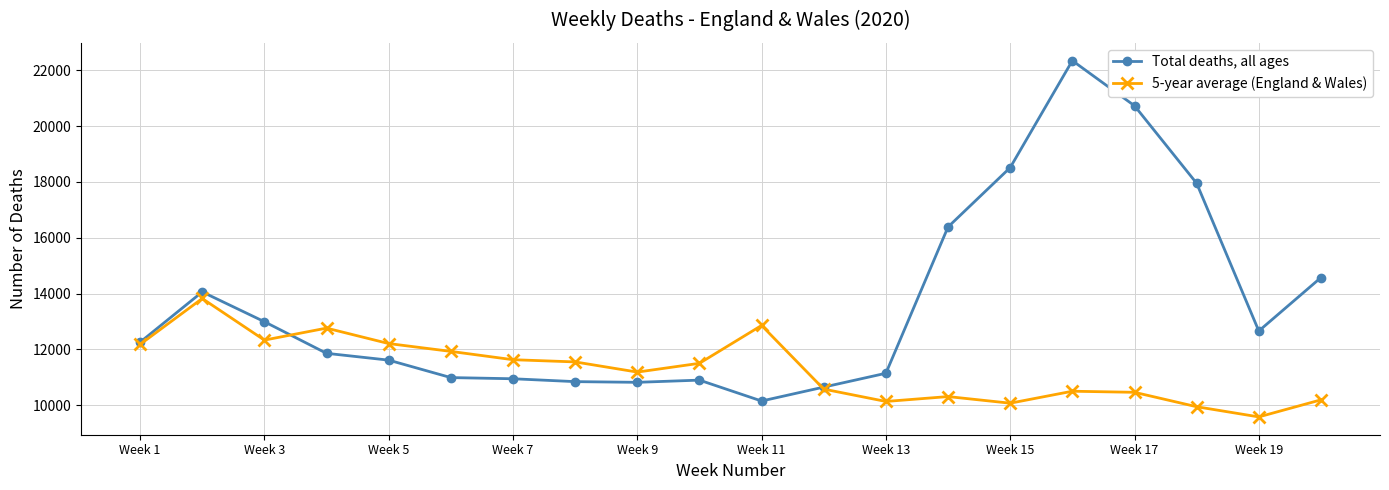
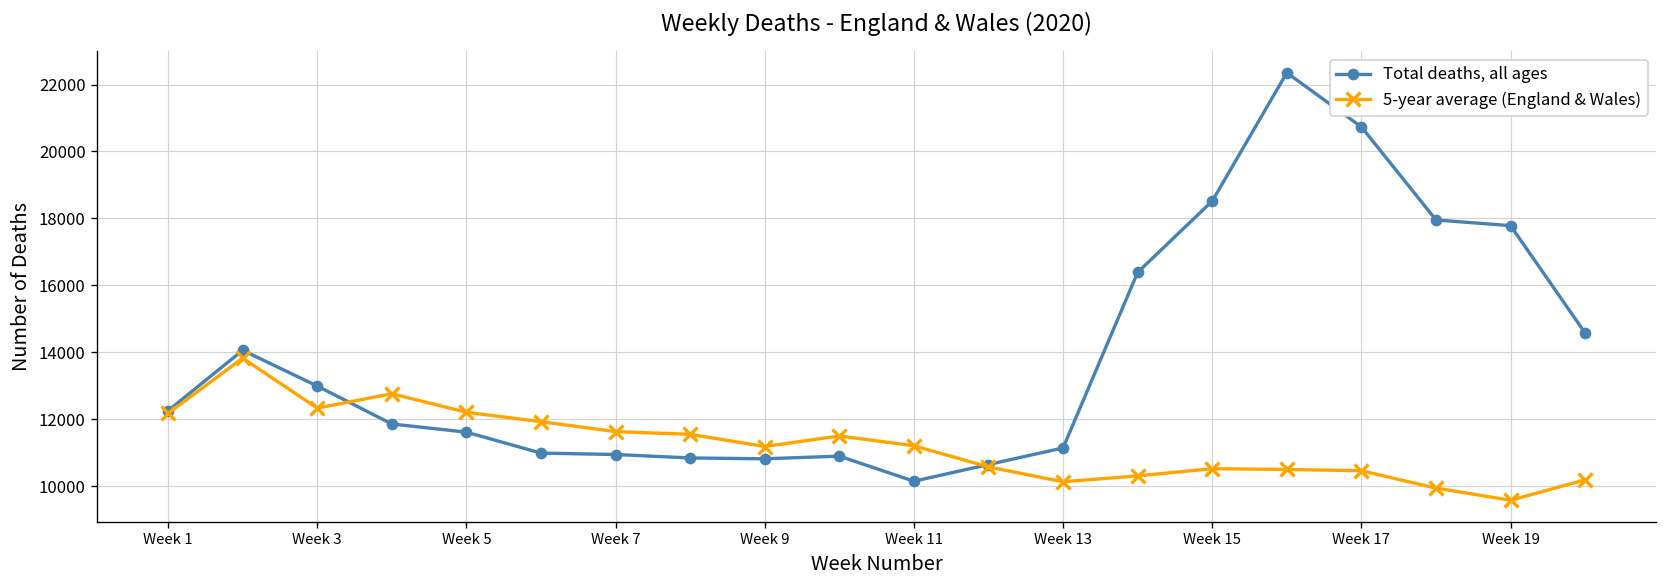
  {
    "Total deaths, all ages": {
      "Week 3": 13000,
      "Week 5": 11600,
      "Week 7": 10900,
      "Week 9": 10800,
      "Week 11": 10100,
      "Week 13": 11100,
      "Week 15": 18500,
      "Week 17": 20700,
-     "Week 19": 12700
+     "Week 19": 17800
    },
    "5-year average (England & Wales)": {
      "Week 3": 12300,
      "Week 5": 12200,
      "Week 7": 11600,
      "Week 9": 11200,
-     "Week 11": 12900,
+     "Week 11": 11200,
      "Week 13": 10100,
-     "Week 15": 10100,
+     "Week 15": 10500,
      "Week 17": 10500,
      "Week 19": 9600
    }
  }
